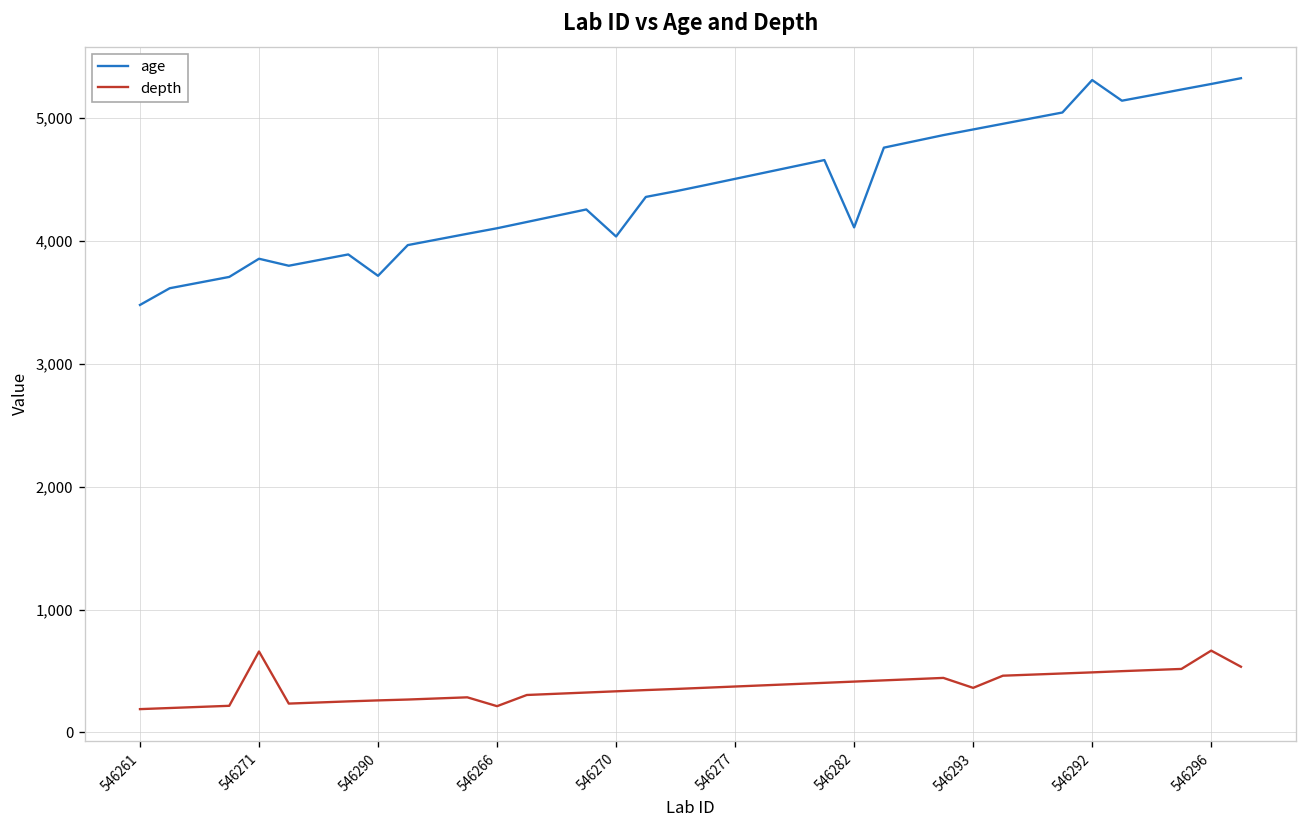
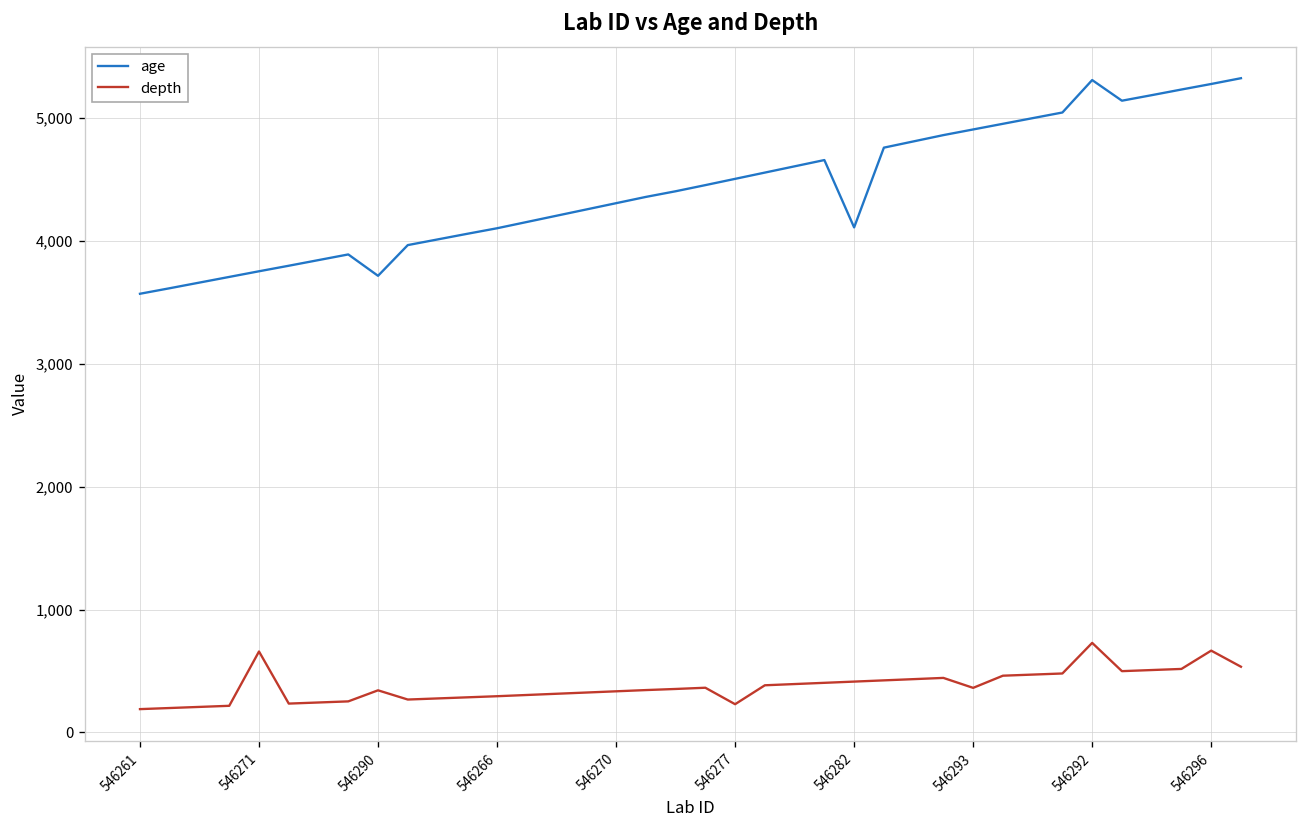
  {
    "age": {
-     "546261": "3,480",
-     "546271": "3,860",
+     "546261": "3,570",
+     "546271": "3,750",
      "546290": "3,720",
      "546266": "4,100",
-     "546270": "4,040",
+     "546270": "4,310",
      "546277": "4,510",
      "546282": "4,110",
      "546293": "4,910",
      "546292": "5,310",
      "546296": "5,280"
    },
    "depth": {
      "546261": "190",
      "546271": "660",
-     "546290": "260",
-     "546266": "210",
+     "546290": "340",
+     "546266": "300",
      "546270": "340",
-     "546277": "370",
+     "546277": "230",
      "546282": "410",
      "546293": "360",
-     "546292": "490",
+     "546292": "730",
      "546296": "670"
    }
  }
